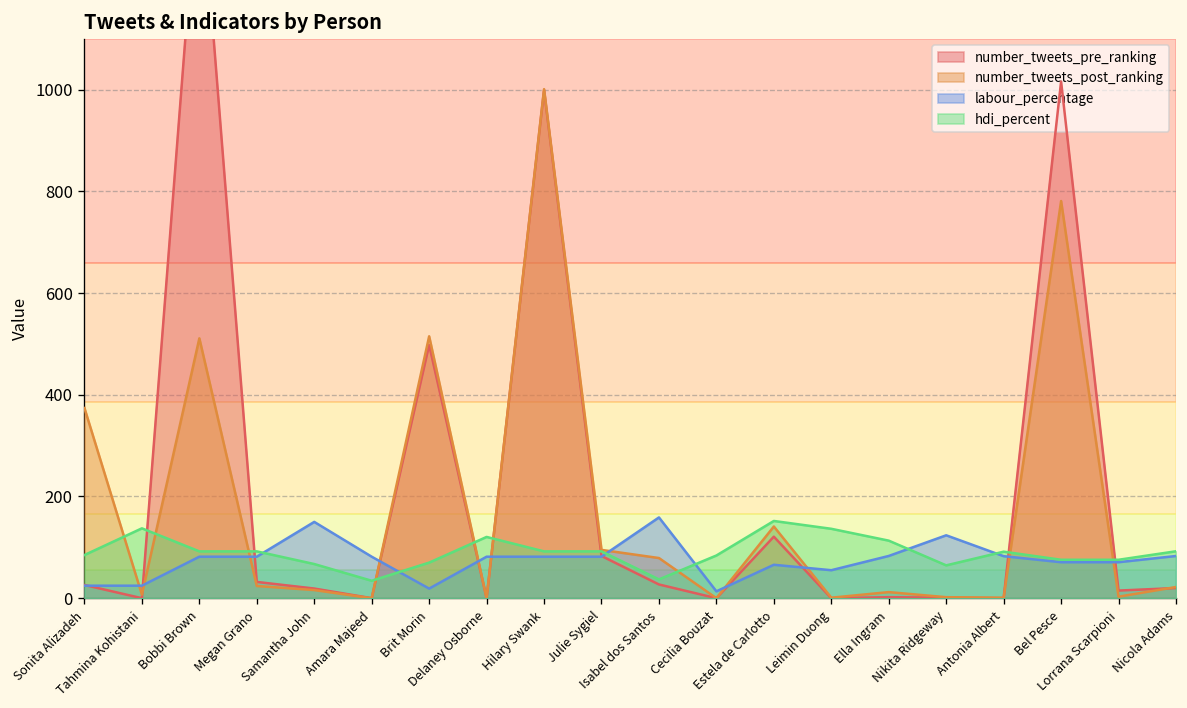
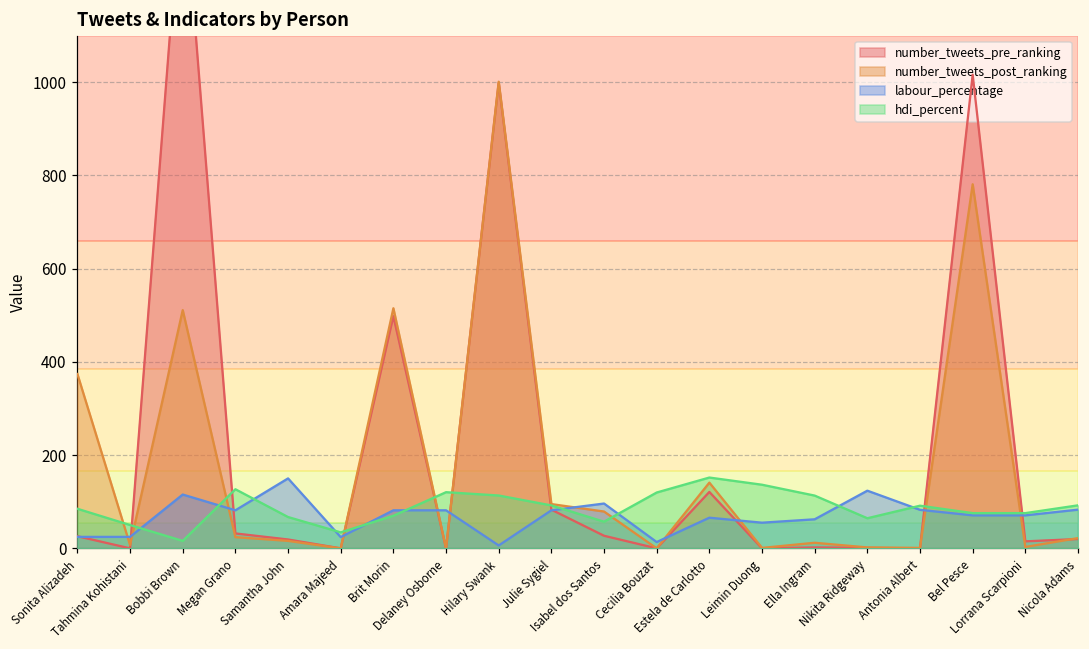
  {
    "labour_percentage": {
      "Tahmina Kohistani": 20,
-     "Bobbi Brown": 80,
+     "Bobbi Brown": 120,
      "Megan Grano": 80,
      "Samantha John": 150,
-     "Amara Majeed": 80,
-     "Brit Morin": 20,
+     "Amara Majeed": 20,
+     "Brit Morin": 80,
      "Delaney Osborne": 80,
-     "Hilary Swank": 80,
-     "Isabel dos Santos": 160,
+     "Hilary Swank": 10,
+     "Isabel dos Santos": 100,
      "Cecilia Bouzat": 10,
      "Estela de Carlotto": 70,
      "Leimin Duong": 60,
-     "Ella Ingram": 80,
+     "Ella Ingram": 60,
      "Nikita Ridgeway": 120,
      "Antonia Albert": 80,
      "Nicola Adams": 80
    },
    "hdi_percent": {
      "Sonita Alizadeh": 80,
-     "Tahmina Kohistani": 140,
-     "Bobbi Brown": 90,
-     "Megan Grano": 90,
+     "Tahmina Kohistani": 50,
+     "Bobbi Brown": 20,
+     "Megan Grano": 130,
      "Samantha John": 70,
      "Amara Majeed": 30,
      "Brit Morin": 70,
      "Delaney Osborne": 120,
-     "Hilary Swank": 90,
-     "Isabel dos Santos": 40,
-     "Cecilia Bouzat": 80,
+     "Hilary Swank": 110,
+     "Isabel dos Santos": 60,
+     "Cecilia Bouzat": 120,
      "Estela de Carlotto": 150,
      "Leimin Duong": 140,
      "Ella Ingram": 110,
      "Nikita Ridgeway": 60,
      "Antonia Albert": 90,
      "Nicola Adams": 90
    }
  }
